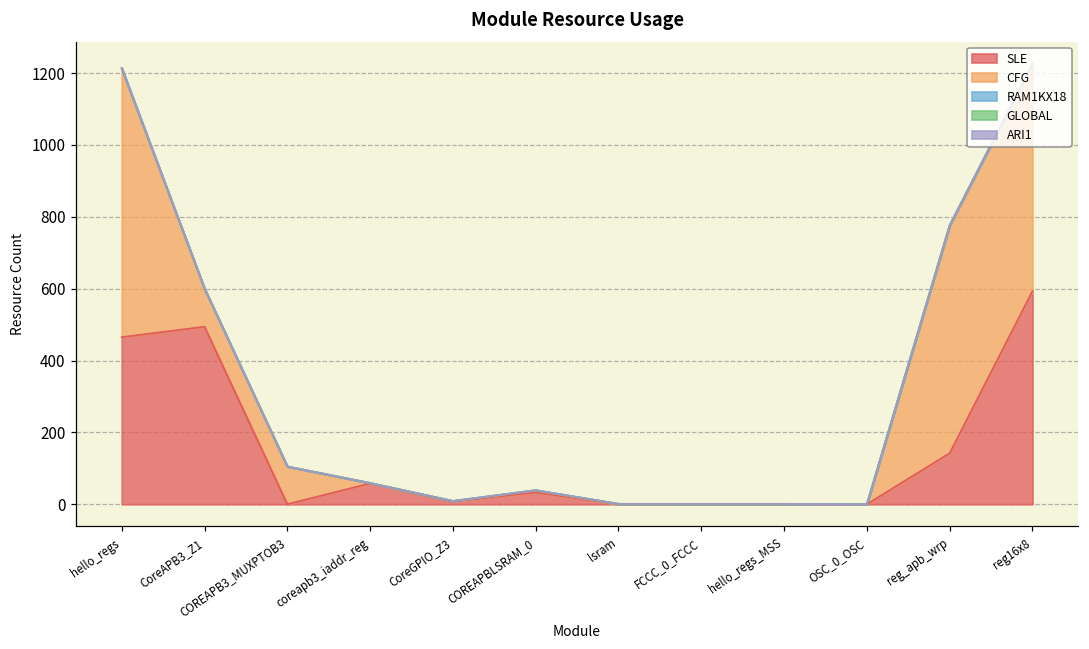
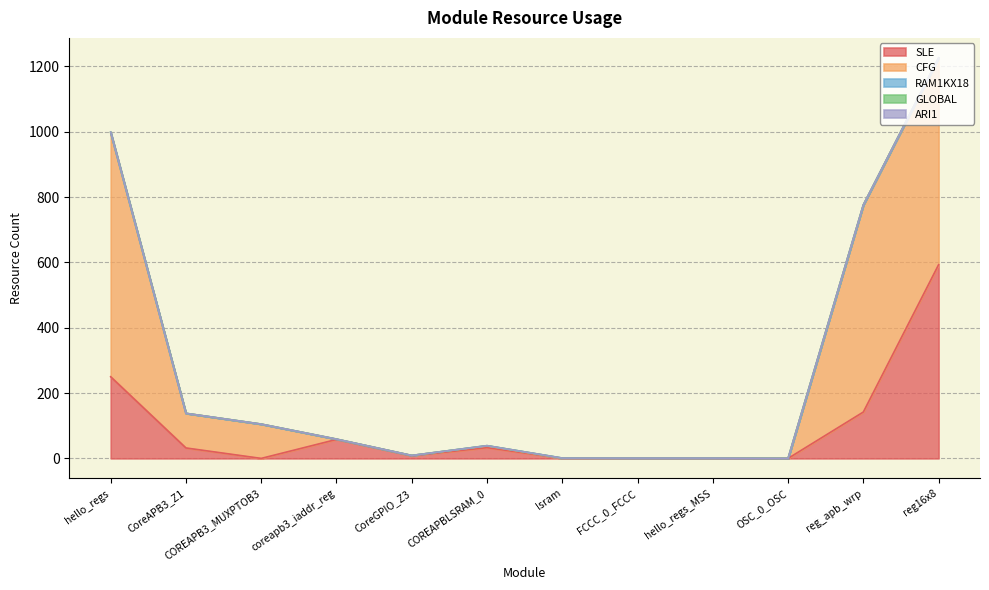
  {
    "SLE": {
-     "hello_regs": 470,
-     "CoreAPB3_Z1": 490,
+     "hello_regs": 250,
+     "CoreAPB3_Z1": 30,
      "COREAPB3_MUXPTOB3": 0,
      "reg_apb_wrp": 140,
      "reg16x8": 590
    }
  }
